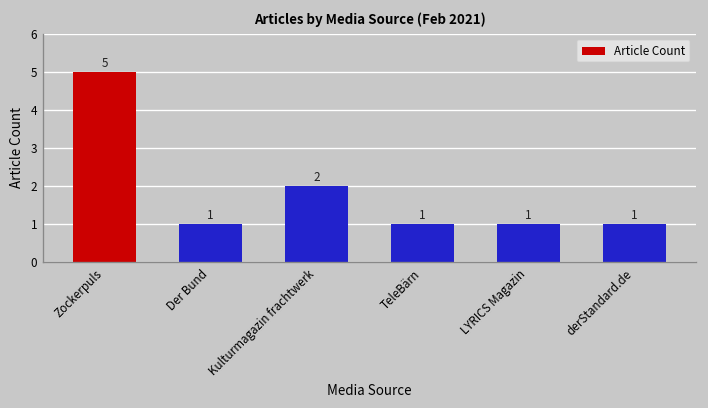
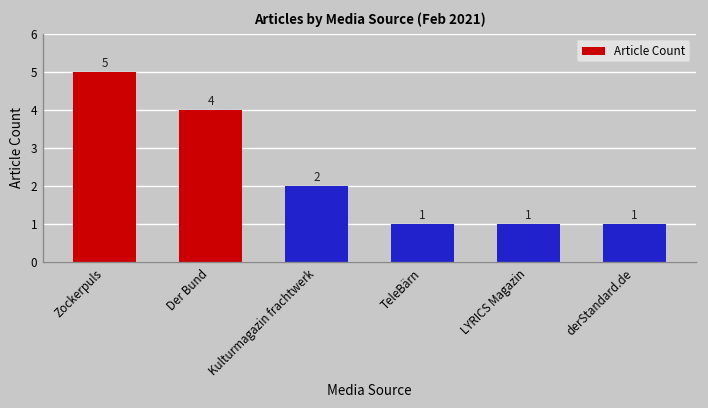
  {
    "Zockerpuls": 5,
-   "Der Bund": 1,
+   "Der Bund": 4,
    "Kulturmagazin frachtwerk": 2,
    "TeleBärn": 1,
    "LYRICS Magazin": 1,
    "derStandard.de": 1
  }
